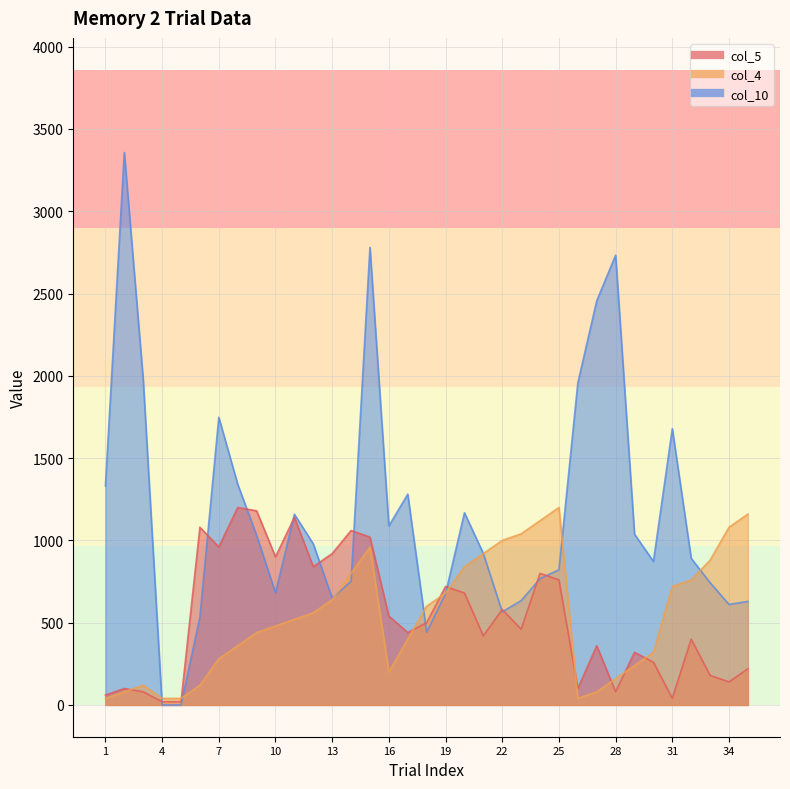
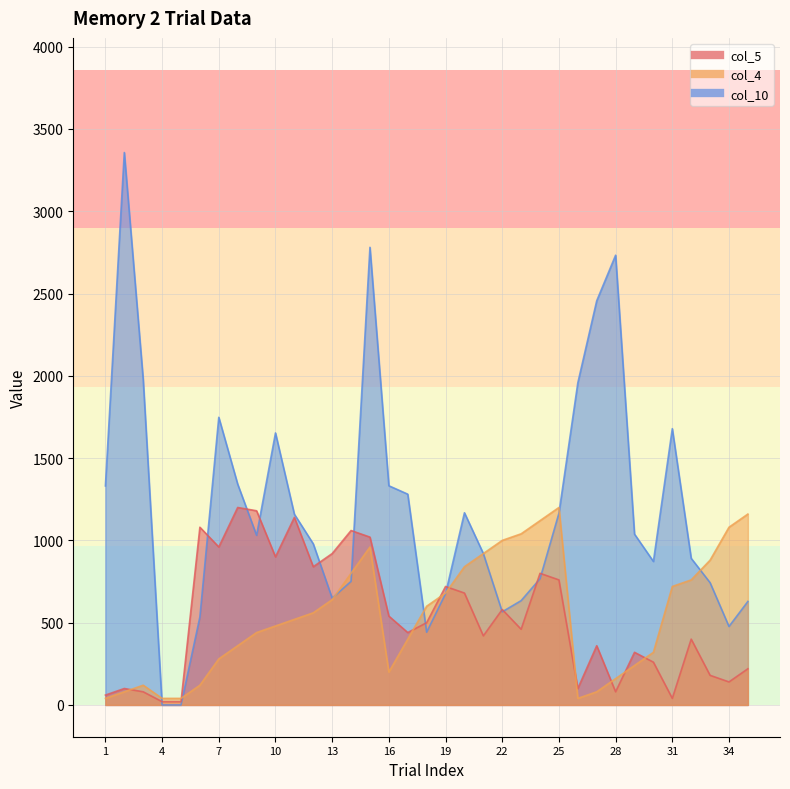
  {
    "col_10": {
      "1": 1330,
      "4": 0,
      "7": 1750,
-     "10": 680,
-     "16": 1090,
-     "25": 820,
+     "10": 1650,
+     "16": 1330,
+     "25": 1170,
      "28": 2730,
      "31": 1680,
-     "34": 610
+     "34": 480
    }
  }
